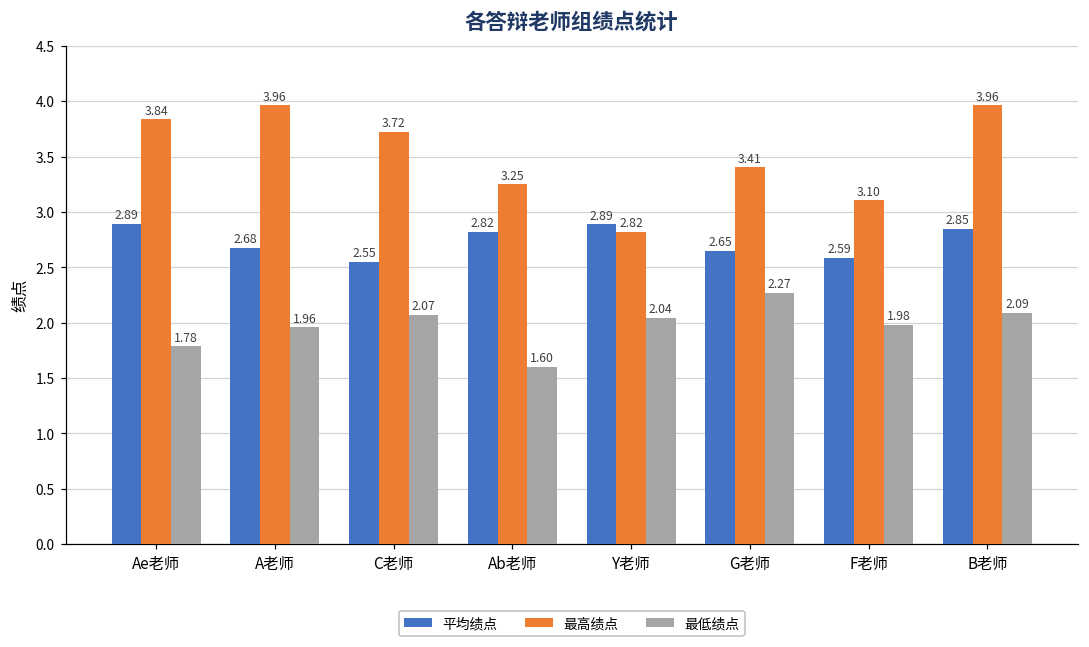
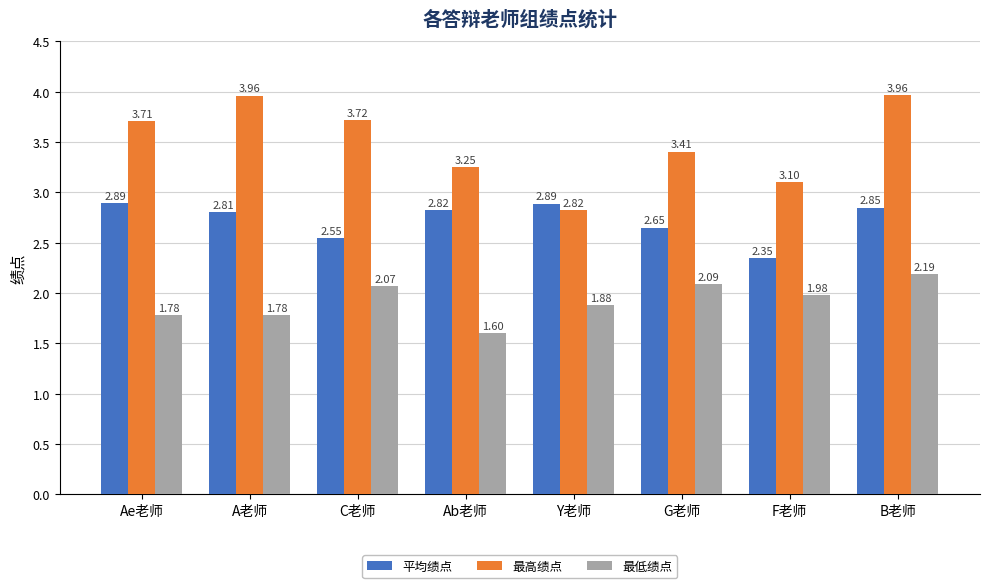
  {
    "平均绩点": {
      "Ae老师": 2.89,
-     "A老师": 2.68,
+     "A老师": 2.81,
      "C老师": 2.55,
      "Ab老师": 2.82,
      "Y老师": 2.89,
      "G老师": 2.65,
-     "F老师": 2.59,
+     "F老师": 2.35,
      "B老师": 2.85
    },
    "最高绩点": {
-     "Ae老师": 3.84,
+     "Ae老师": 3.71,
      "A老师": 3.96,
      "C老师": 3.72,
      "Ab老师": 3.25,
      "Y老师": 2.82,
      "G老师": 3.41,
      "F老师": 3.10,
      "B老师": 3.96
    },
    "最低绩点": {
      "Ae老师": 1.78,
-     "A老师": 1.96,
+     "A老师": 1.78,
      "C老师": 2.07,
      "Ab老师": 1.60,
-     "Y老师": 2.04,
-     "G老师": 2.27,
+     "Y老师": 1.88,
+     "G老师": 2.09,
      "F老师": 1.98,
-     "B老师": 2.09
+     "B老师": 2.19
    }
  }
